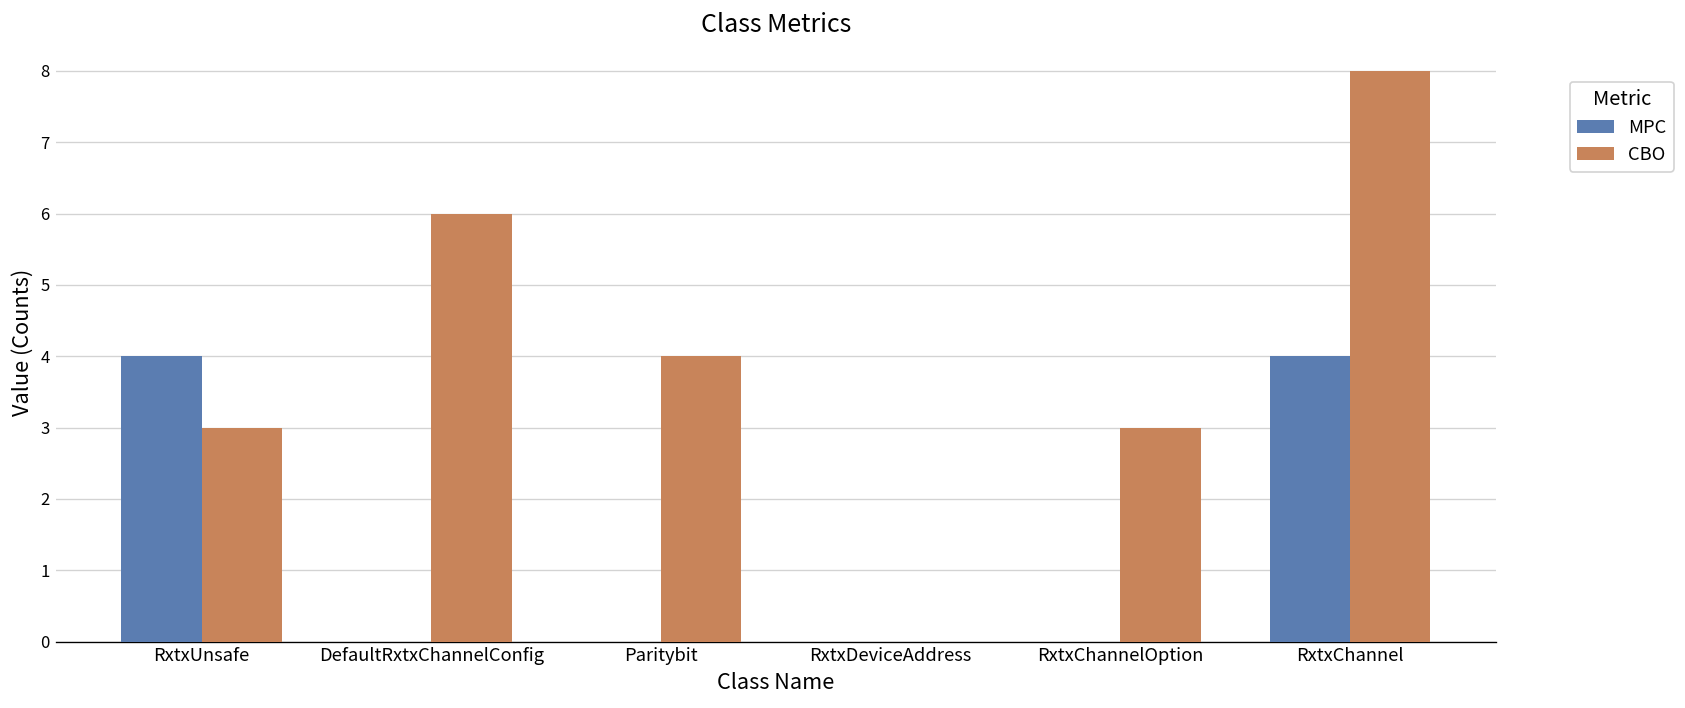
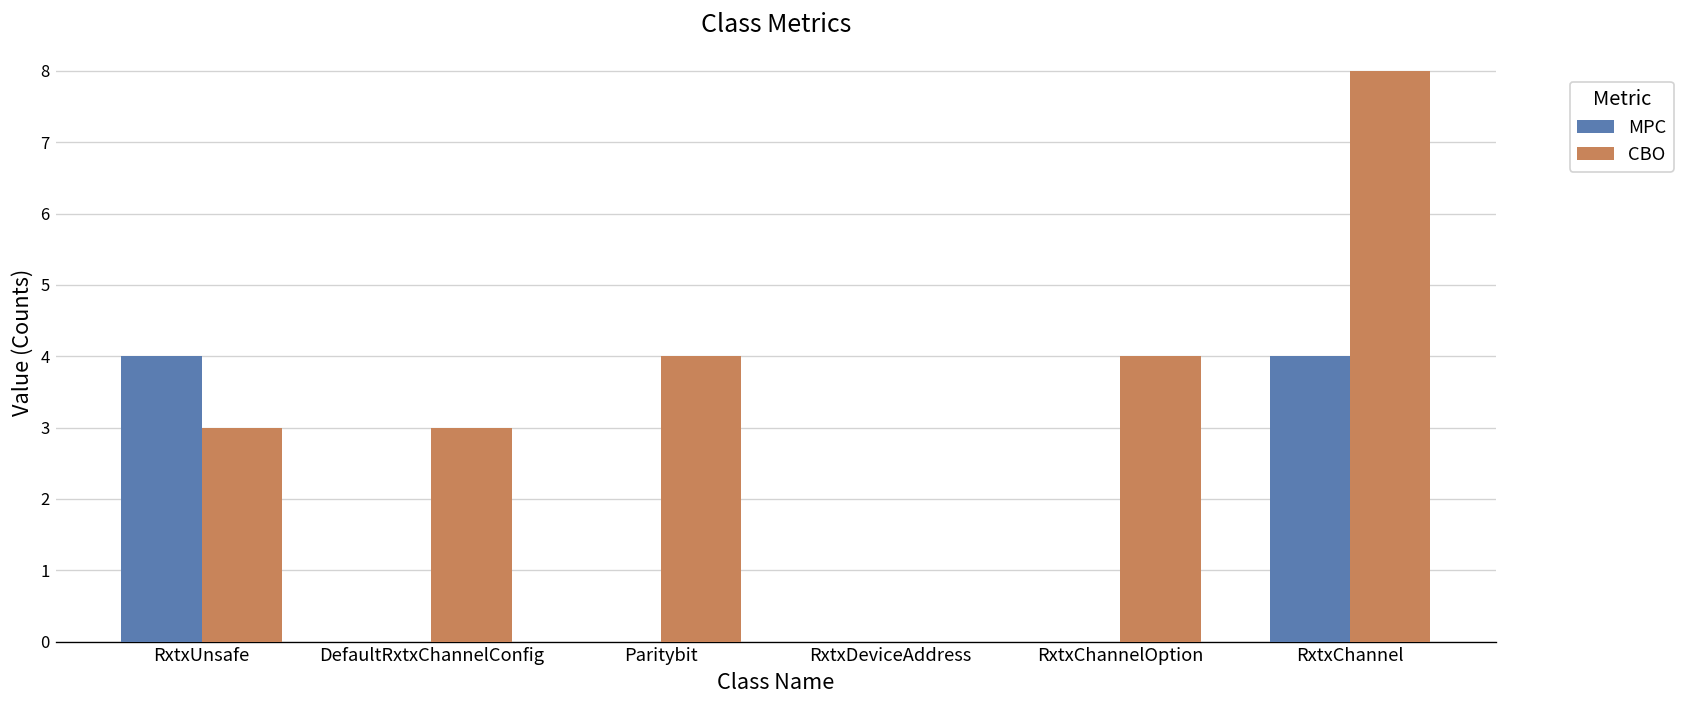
  {
    "MPC": {
      "RxtxUnsafe": 4,
      "DefaultRxtxChannelConfig": 0,
      "Paritybit": 0,
      "RxtxDeviceAddress": 0,
      "RxtxChannelOption": 0,
      "RxtxChannel": 4
    },
    "CBO": {
      "RxtxUnsafe": 3,
-     "DefaultRxtxChannelConfig": 6,
+     "DefaultRxtxChannelConfig": 3,
      "Paritybit": 4,
      "RxtxDeviceAddress": 0,
-     "RxtxChannelOption": 3,
+     "RxtxChannelOption": 4,
      "RxtxChannel": 8
    }
  }
